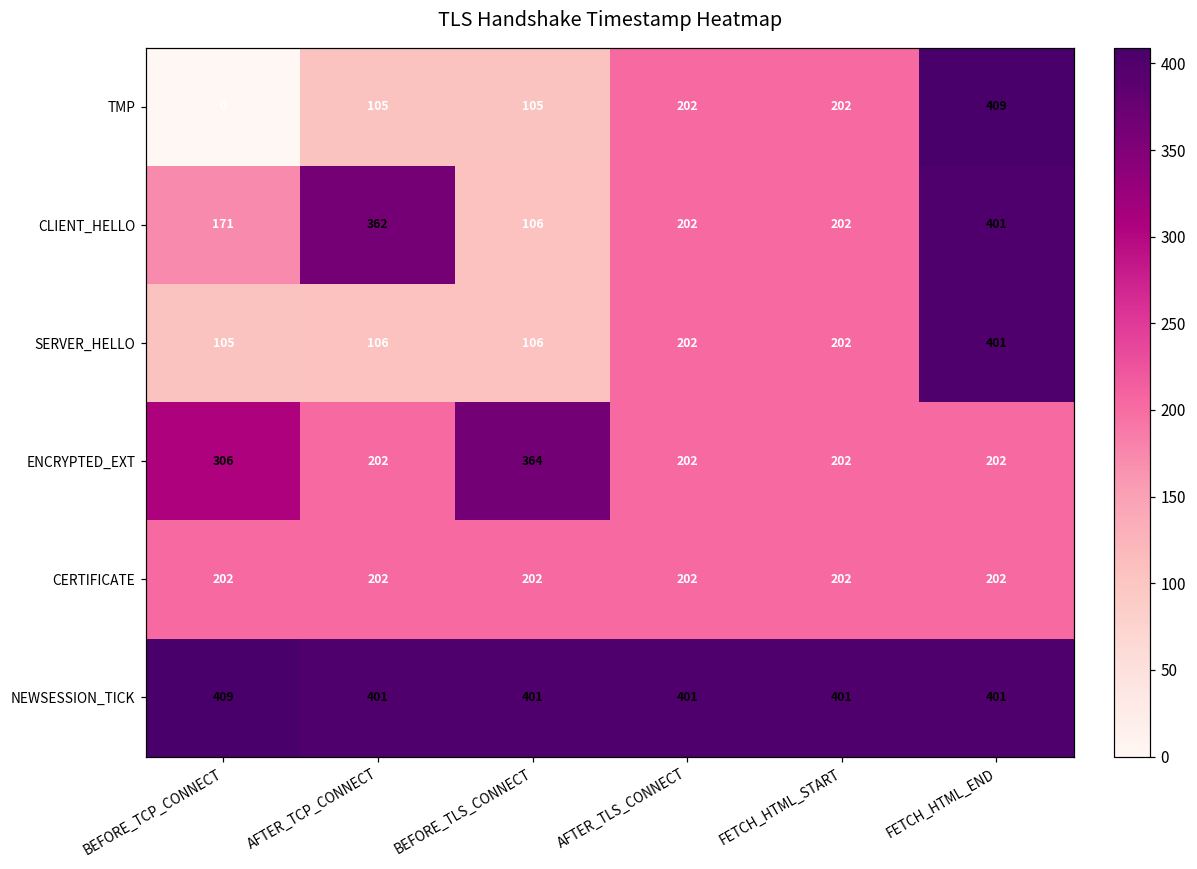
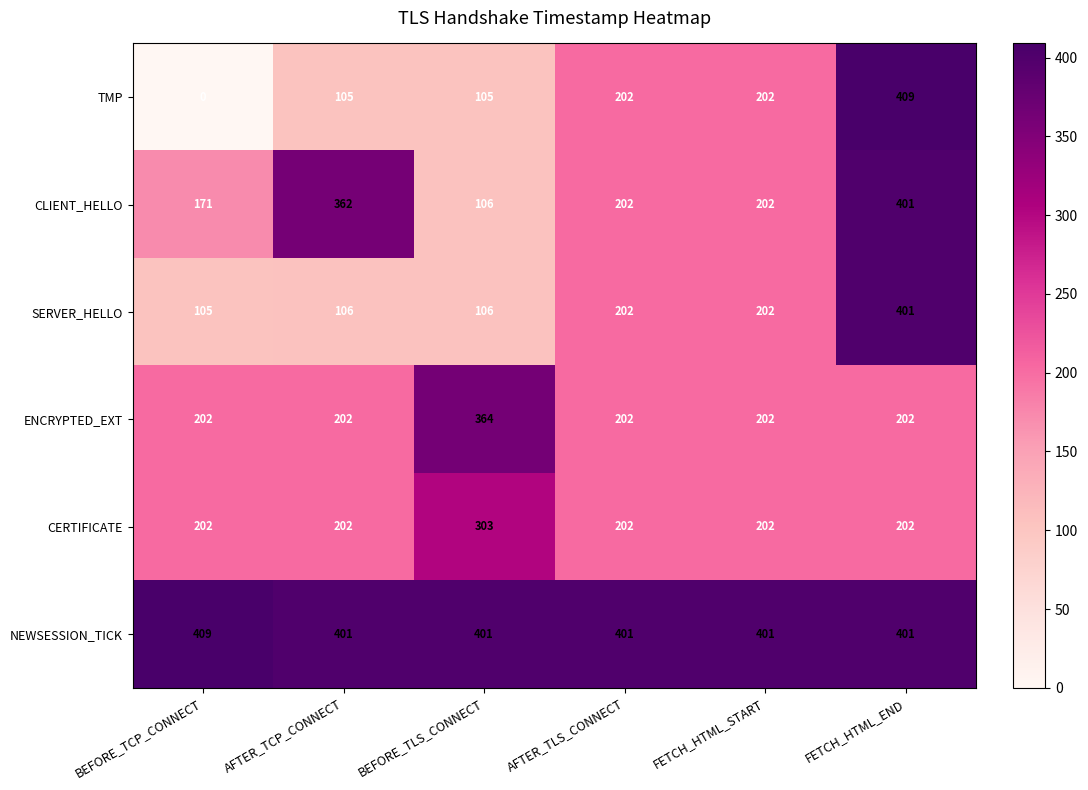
  {
    "TMP": {
      "AFTER_TCP_CONNECT": 105,
      "BEFORE_TLS_CONNECT": 105,
      "AFTER_TLS_CONNECT": 202,
      "FETCH_HTML_START": 202,
      "FETCH_HTML_END": 409
    },
    "CLIENT_HELLO": {
      "BEFORE_TCP_CONNECT": 171,
      "AFTER_TCP_CONNECT": 362,
      "BEFORE_TLS_CONNECT": 106,
      "AFTER_TLS_CONNECT": 202,
      "FETCH_HTML_START": 202,
      "FETCH_HTML_END": 401
    },
    "SERVER_HELLO": {
      "BEFORE_TCP_CONNECT": 105,
      "AFTER_TCP_CONNECT": 106,
      "BEFORE_TLS_CONNECT": 106,
      "AFTER_TLS_CONNECT": 202,
      "FETCH_HTML_START": 202,
      "FETCH_HTML_END": 401
    },
    "ENCRYPTED_EXT": {
-     "BEFORE_TCP_CONNECT": 306,
+     "BEFORE_TCP_CONNECT": 202,
      "AFTER_TCP_CONNECT": 202,
      "BEFORE_TLS_CONNECT": 364,
      "AFTER_TLS_CONNECT": 202,
      "FETCH_HTML_START": 202,
      "FETCH_HTML_END": 202
    },
    "CERTIFICATE": {
      "BEFORE_TCP_CONNECT": 202,
      "AFTER_TCP_CONNECT": 202,
-     "BEFORE_TLS_CONNECT": 202,
+     "BEFORE_TLS_CONNECT": 303,
      "AFTER_TLS_CONNECT": 202,
      "FETCH_HTML_START": 202,
      "FETCH_HTML_END": 202
    },
    "NEWSESSION_TICK": {
      "BEFORE_TCP_CONNECT": 409,
      "AFTER_TCP_CONNECT": 401,
      "BEFORE_TLS_CONNECT": 401,
      "AFTER_TLS_CONNECT": 401,
      "FETCH_HTML_START": 401,
      "FETCH_HTML_END": 401
    }
  }
